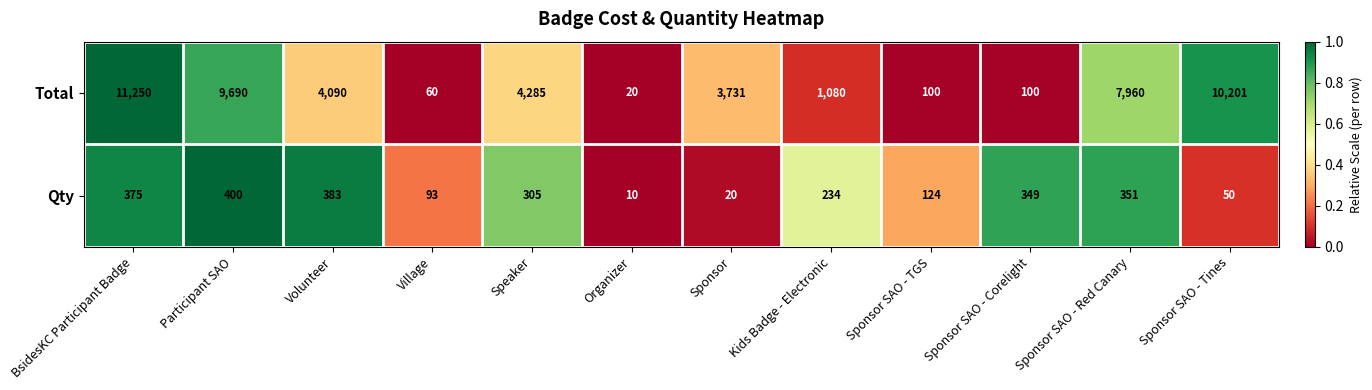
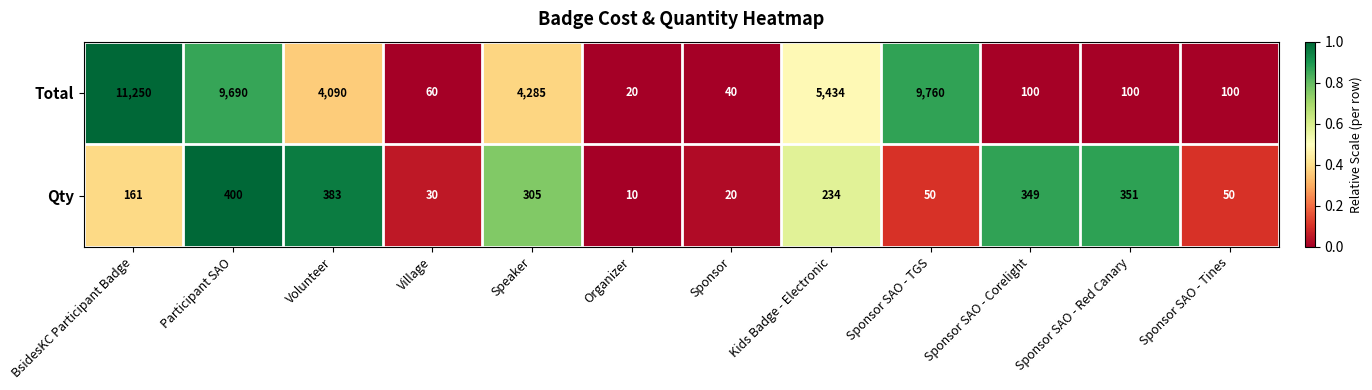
  {
    "Total": {
      "BsidesKC Participant Badge": "11,250",
      "Participant SAO": "9,690",
      "Volunteer": "4,090",
      "Village": "60",
      "Speaker": "4,285",
      "Organizer": "20",
-     "Sponsor": "3,731",
-     "Kids Badge - Electronic": "1,080",
-     "Sponsor SAO - TGS": "100",
+     "Sponsor": "40",
+     "Kids Badge - Electronic": "5,434",
+     "Sponsor SAO - TGS": "9,760",
      "Sponsor SAO - Corelight": "100",
-     "Sponsor SAO - Red Canary": "7,960",
-     "Sponsor SAO - Tines": "10,201"
+     "Sponsor SAO - Red Canary": "100",
+     "Sponsor SAO - Tines": "100"
    },
    "Qty": {
-     "BsidesKC Participant Badge": "375",
+     "BsidesKC Participant Badge": "161",
      "Participant SAO": "400",
      "Volunteer": "383",
-     "Village": "93",
+     "Village": "30",
      "Speaker": "305",
      "Organizer": "10",
      "Sponsor": "20",
      "Kids Badge - Electronic": "234",
-     "Sponsor SAO - TGS": "124",
+     "Sponsor SAO - TGS": "50",
      "Sponsor SAO - Corelight": "349",
      "Sponsor SAO - Red Canary": "351",
      "Sponsor SAO - Tines": "50"
    }
  }
